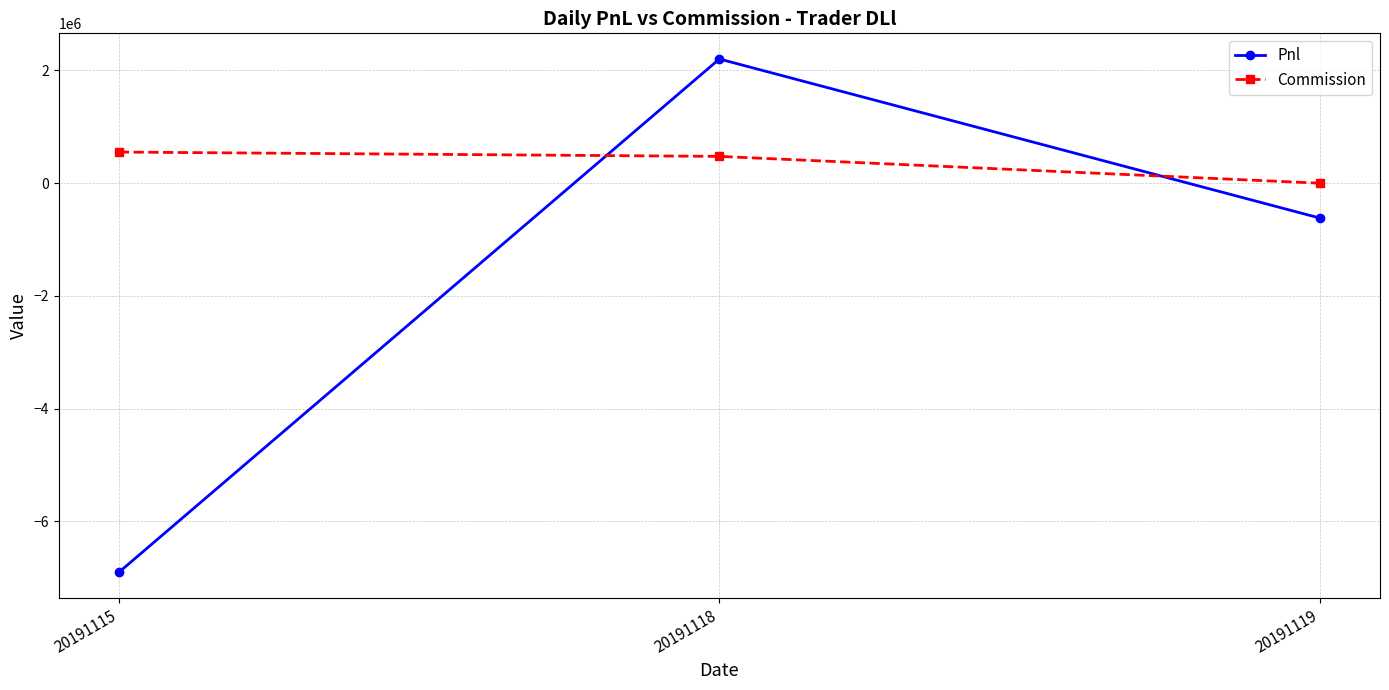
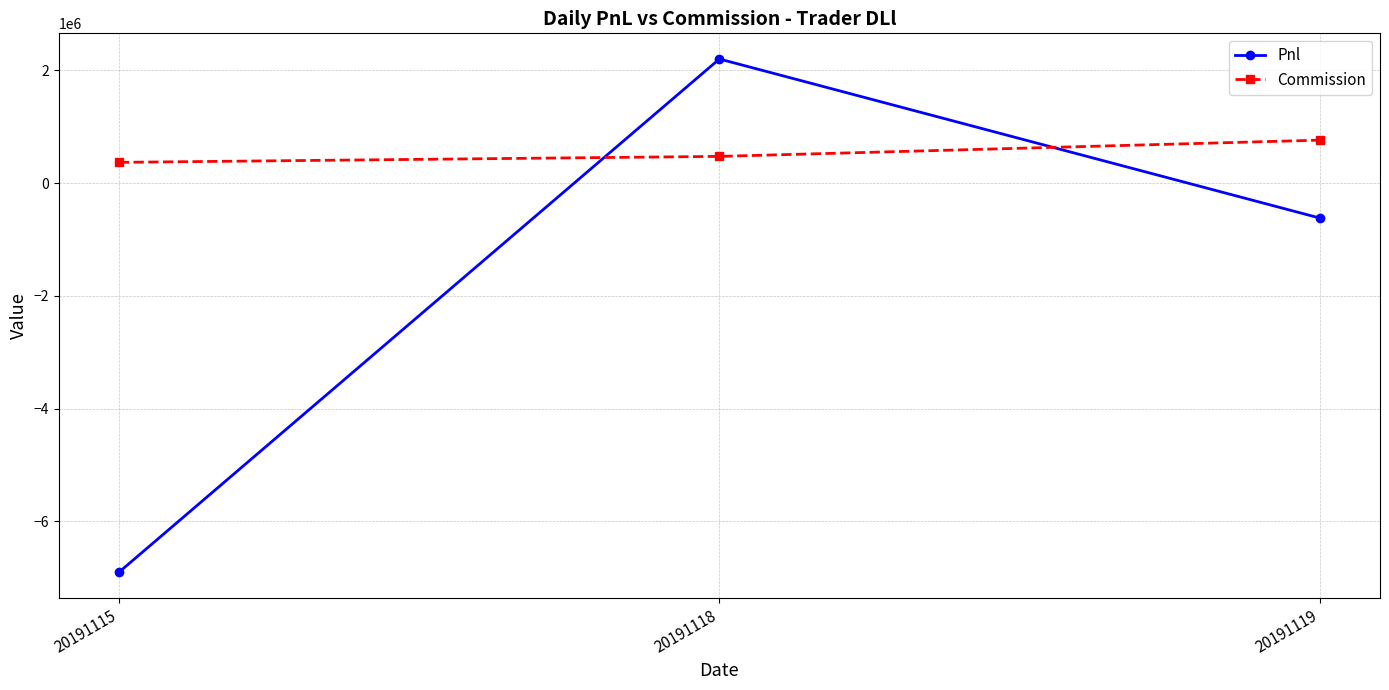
  {
    "Pnl": {
      "20191115": -6900000,
      "20191118": 2200000,
      "20191119": -600000
    },
    "Commission": {
-     "20191115": 600000,
+     "20191115": 400000,
      "20191118": 500000,
-     "20191119": 0
+     "20191119": 800000
    }
  }
